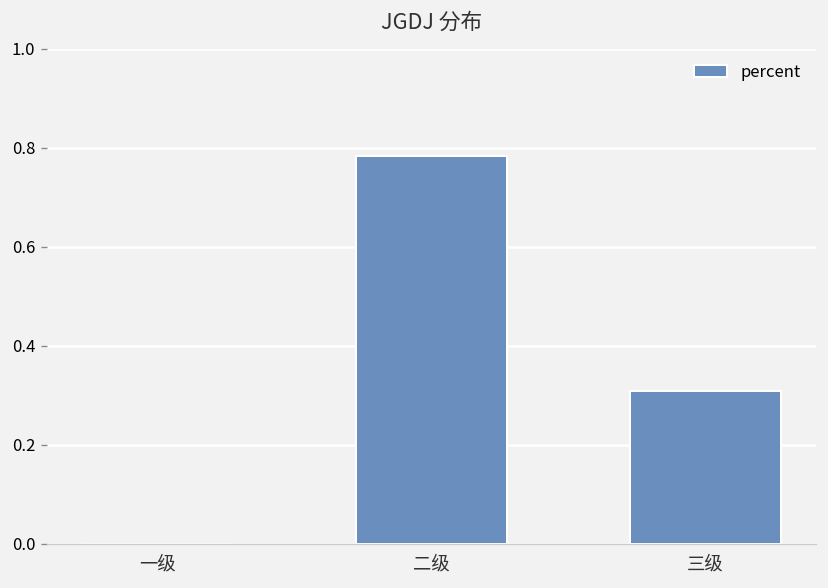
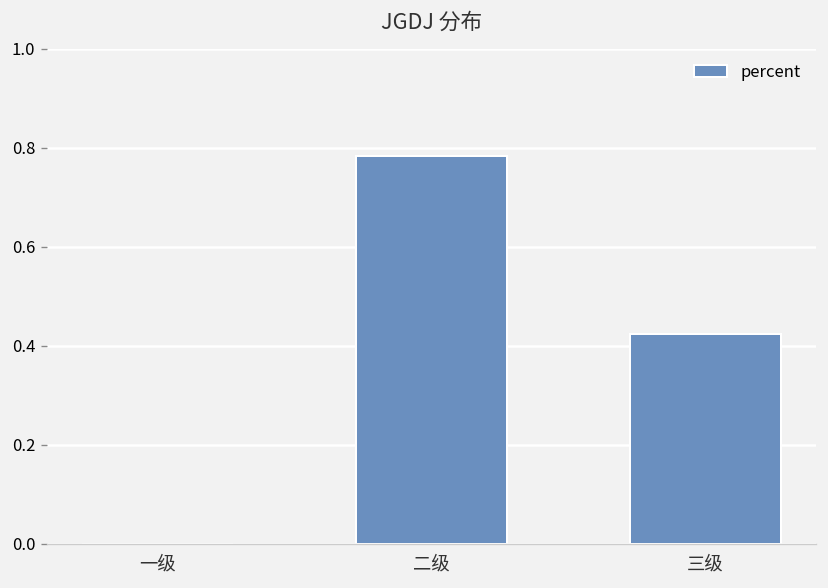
  {
    "一级": 0.00,
    "二级": 0.78,
-   "三级": 0.31
+   "三级": 0.42
  }
